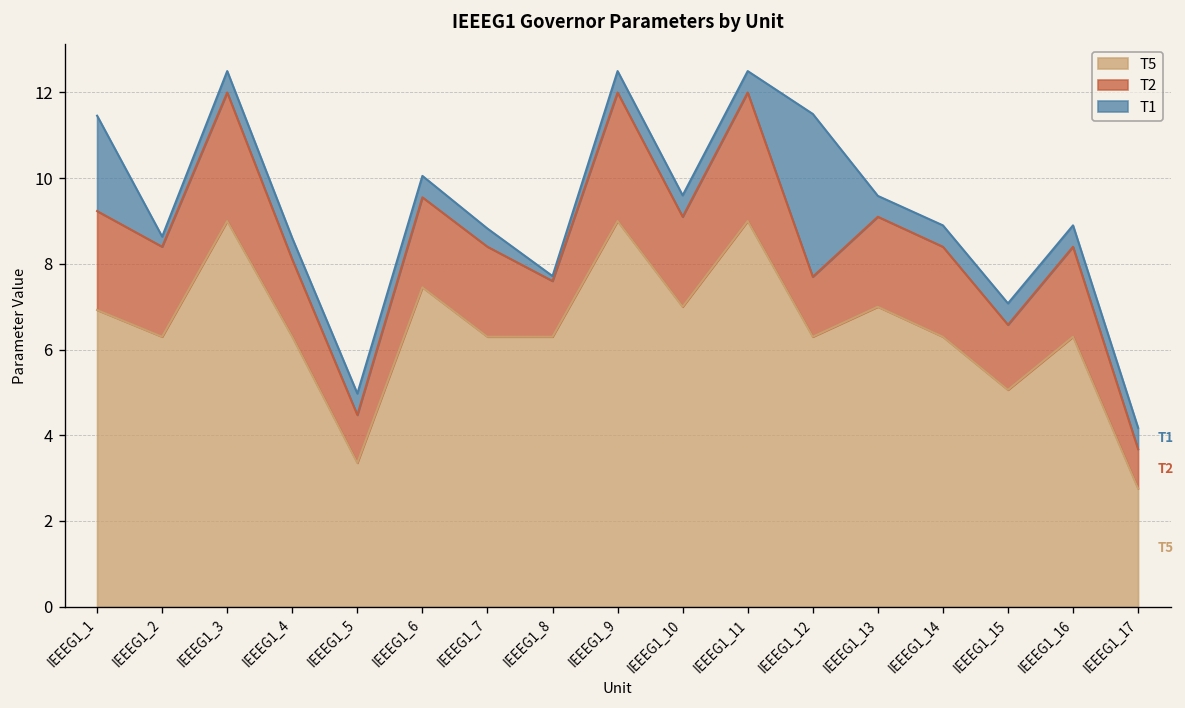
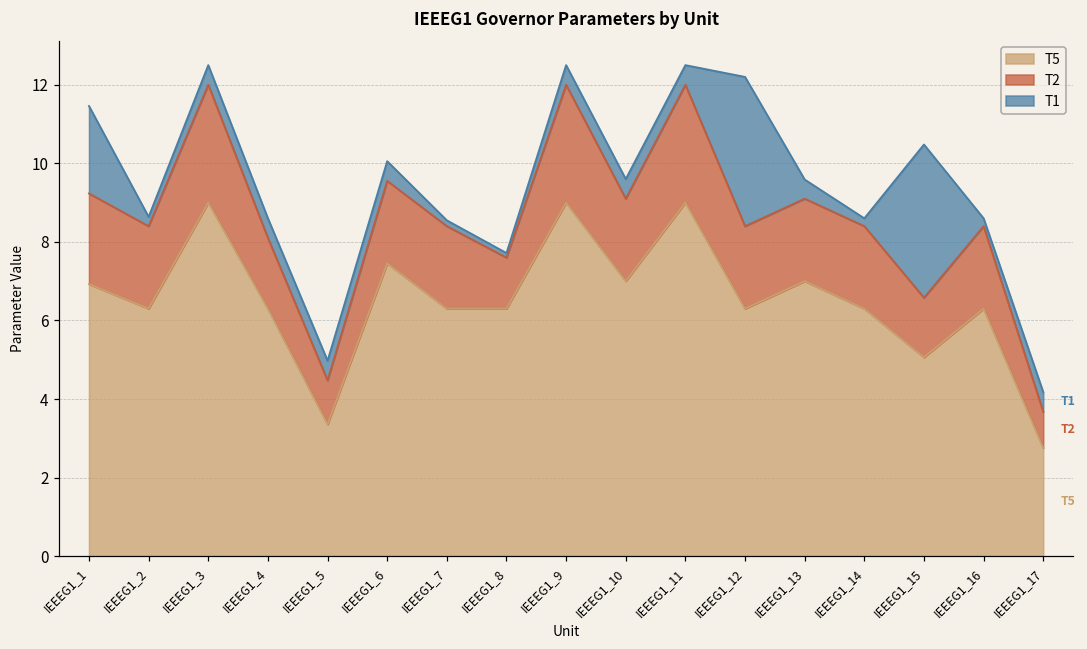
  {
    "T5": {
      "IEEEG1_1": 6.9,
      "IEEEG1_2": 6.3,
      "IEEEG1_3": 9.0,
      "IEEEG1_4": 6.3,
      "IEEEG1_5": 3.4,
      "IEEEG1_6": 7.5,
      "IEEEG1_7": 6.3,
      "IEEEG1_8": 6.3,
      "IEEEG1_9": 9.0,
      "IEEEG1_10": 7.0,
      "IEEEG1_11": 9.0,
      "IEEEG1_12": 6.3,
      "IEEEG1_13": 7.0,
      "IEEEG1_14": 6.3,
      "IEEEG1_15": 5.1,
      "IEEEG1_16": 6.3,
      "IEEEG1_17": 2.8
    },
    "T2": {
      "IEEEG1_1": 2.3,
      "IEEEG1_2": 2.1,
      "IEEEG1_3": 3.0,
      "IEEEG1_4": 1.8,
      "IEEEG1_5": 1.1,
      "IEEEG1_6": 2.1,
      "IEEEG1_7": 2.1,
      "IEEEG1_8": 1.3,
      "IEEEG1_9": 3.0,
      "IEEEG1_10": 2.1,
      "IEEEG1_11": 3.0,
-     "IEEEG1_12": 1.4,
+     "IEEEG1_12": 2.1,
      "IEEEG1_13": 2.1,
      "IEEEG1_14": 2.1,
      "IEEEG1_15": 1.5,
      "IEEEG1_16": 2.1,
      "IEEEG1_17": 0.9
    },
    "T1": {
      "IEEEG1_1": 2.2,
      "IEEEG1_2": 0.2,
      "IEEEG1_3": 0.5,
      "IEEEG1_4": 0.5,
      "IEEEG1_5": 0.5,
      "IEEEG1_6": 0.5,
-     "IEEEG1_7": 0.4,
+     "IEEEG1_7": 0.1,
      "IEEEG1_8": 0.1,
      "IEEEG1_9": 0.5,
      "IEEEG1_10": 0.5,
      "IEEEG1_11": 0.5,
      "IEEEG1_12": 3.8,
      "IEEEG1_13": 0.5,
-     "IEEEG1_14": 0.5,
-     "IEEEG1_15": 0.5,
-     "IEEEG1_16": 0.5,
+     "IEEEG1_14": 0.2,
+     "IEEEG1_15": 3.9,
+     "IEEEG1_16": 0.2,
      "IEEEG1_17": 0.5
    }
  }
